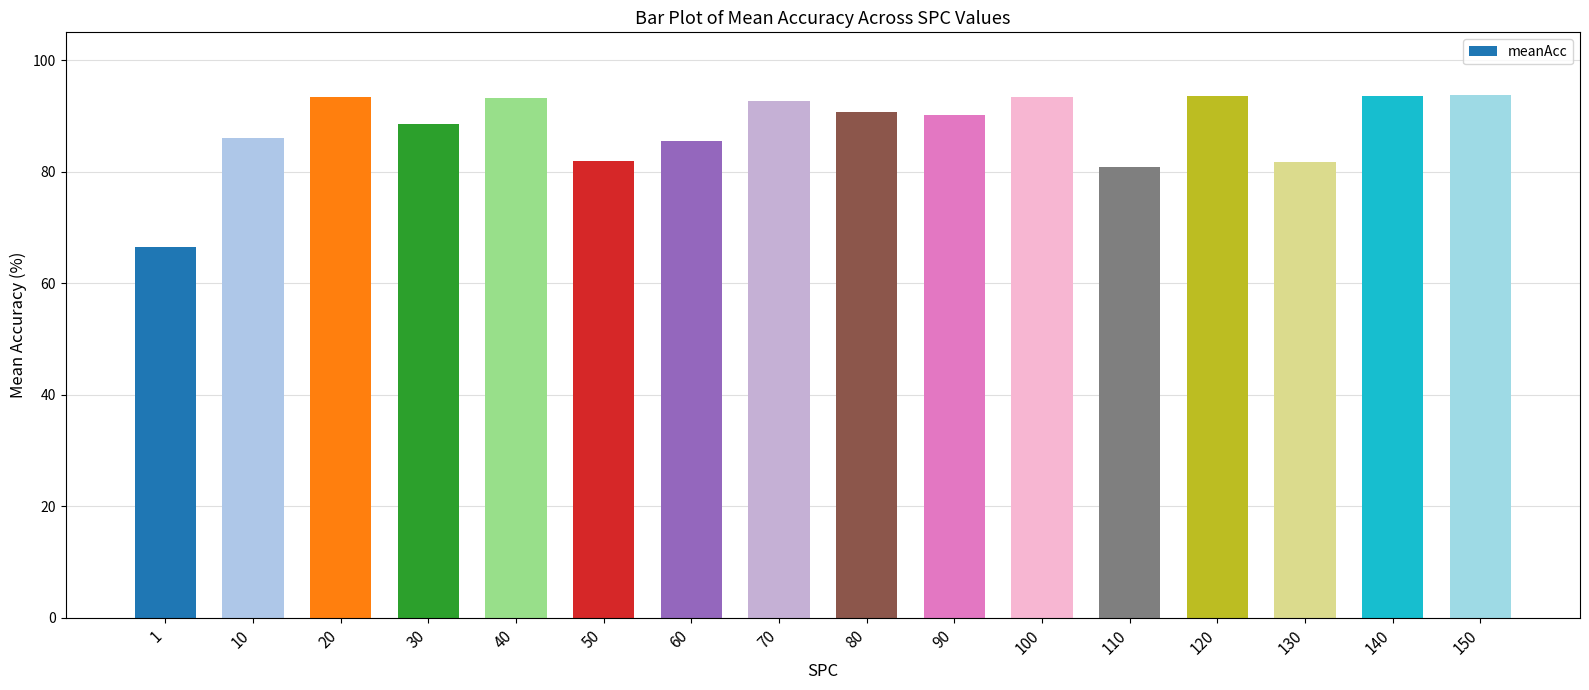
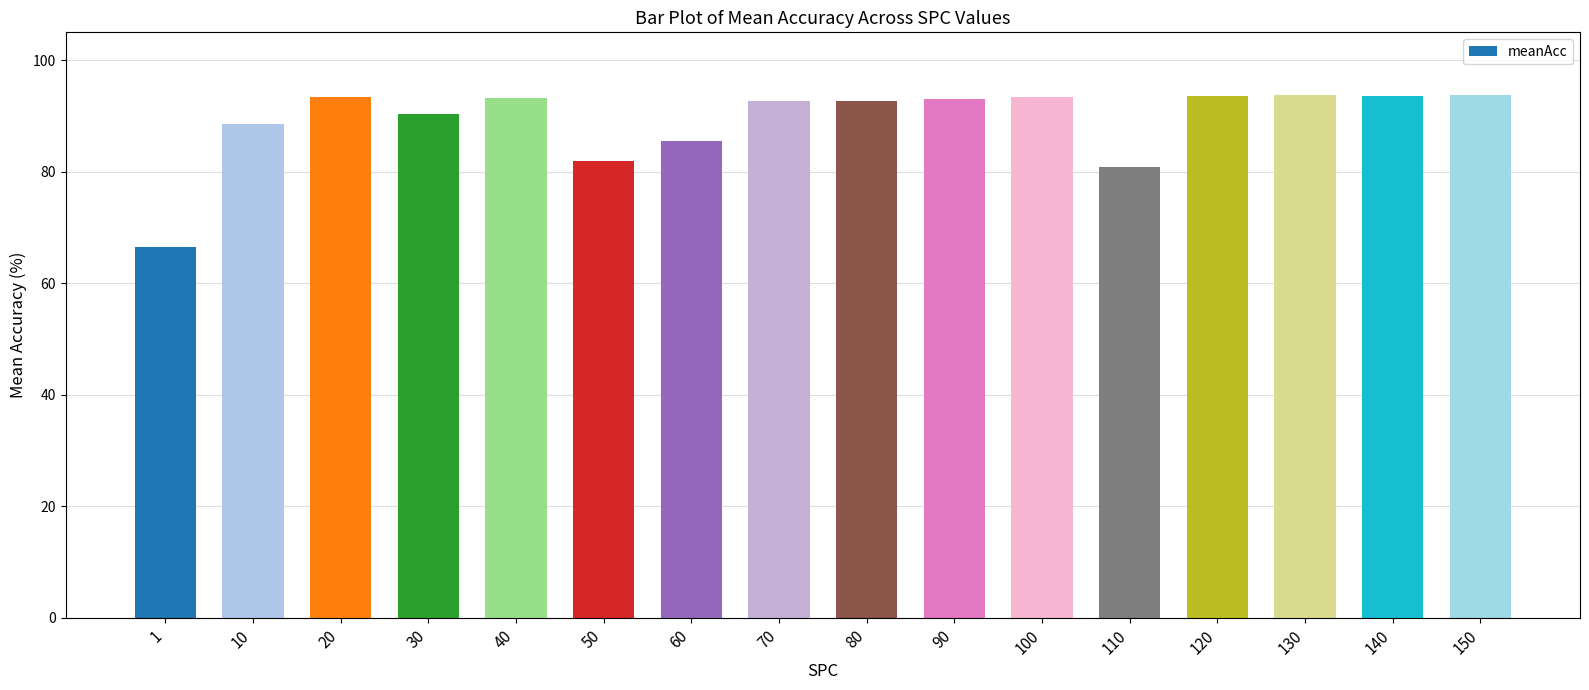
  {
    "1": 67,
-   "10": 86,
+   "10": 89,
    "20": 93,
-   "30": 88,
+   "30": 90,
    "40": 93,
    "50": 82,
    "60": 85,
    "70": 93,
-   "80": 91,
-   "90": 90,
+   "80": 93,
+   "90": 93,
    "100": 93,
    "110": 81,
    "120": 94,
-   "130": 82,
+   "130": 94,
    "140": 94,
    "150": 94
  }
